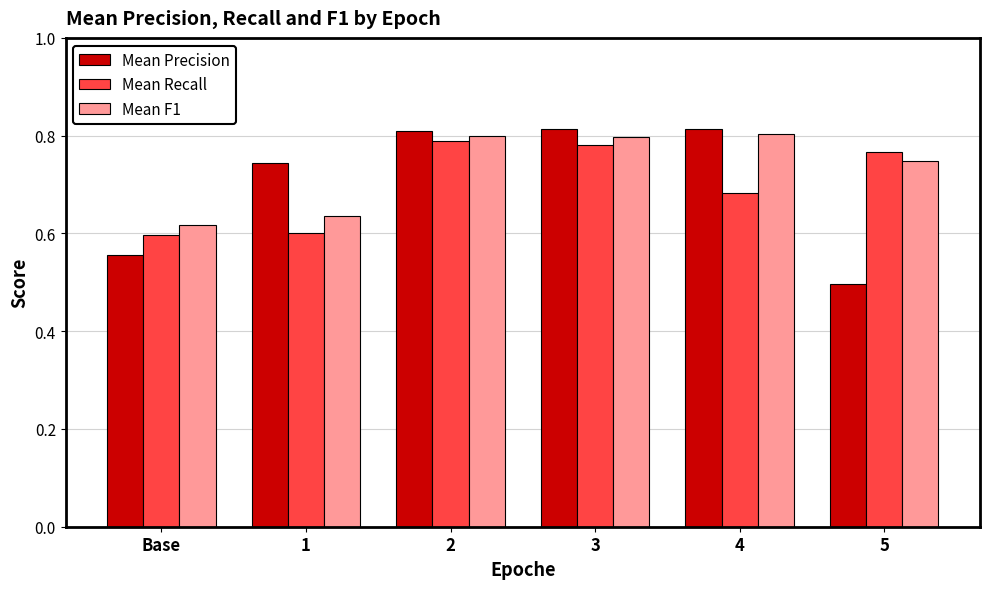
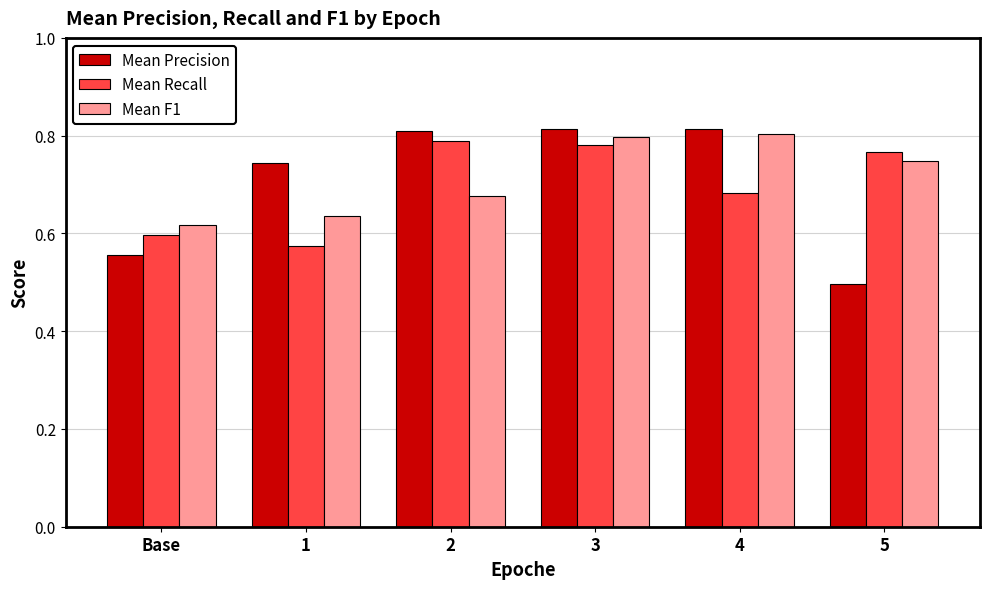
  {
    "Mean Precision": {
      "Base": 0.56,
      "1": 0.74,
      "2": 0.81,
      "3": 0.81,
      "4": 0.81,
      "5": 0.50
    },
    "Mean Recall": {
      "Base": 0.60,
-     "1": 0.60,
+     "1": 0.57,
      "2": 0.79,
      "3": 0.78,
      "4": 0.68,
      "5": 0.77
    },
    "Mean F1": {
      "Base": 0.62,
      "1": 0.64,
-     "2": 0.80,
+     "2": 0.68,
      "3": 0.80,
      "4": 0.80,
      "5": 0.75
    }
  }
